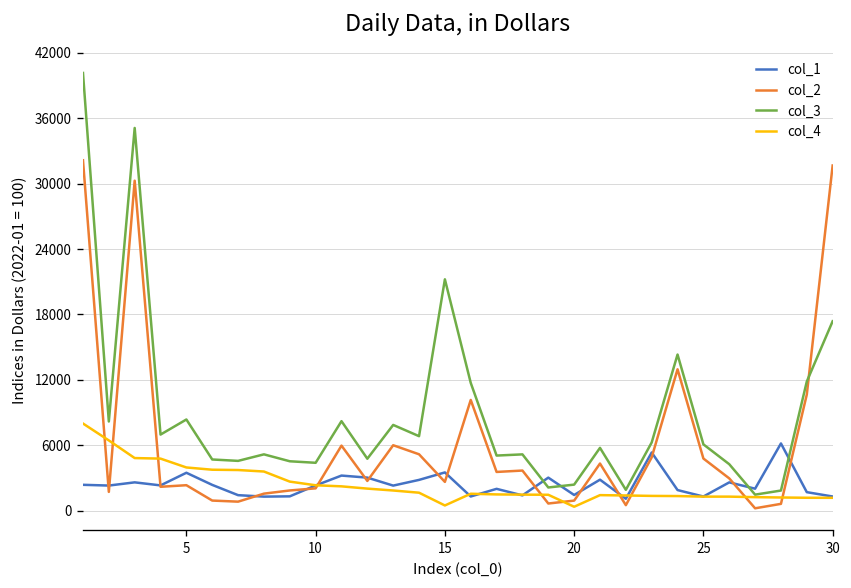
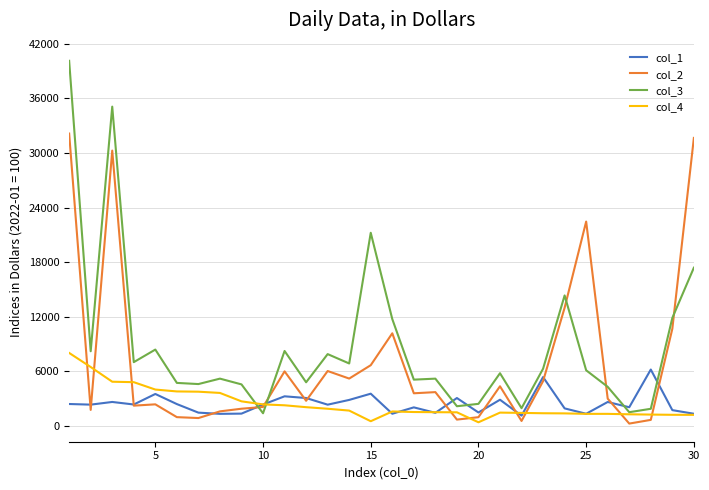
  {
    "col_1": {
      "5": 3000,
      "15": 4000,
      "20": 1000
    },
    "col_2": {
      "5": 2000,
-     "15": 3000,
+     "15": 7000,
      "20": 1000,
-     "25": 5000,
+     "25": 22000,
      "30": 32000
    },
    "col_3": {
      "5": 8000,
-     "10": 4000,
+     "10": 1000,
      "15": 21000,
      "20": 2000,
      "25": 6000,
      "30": 17000
    },
    "col_4": {
      "5": 4000,
      "15": 0,
      "20": 0
    }
  }
